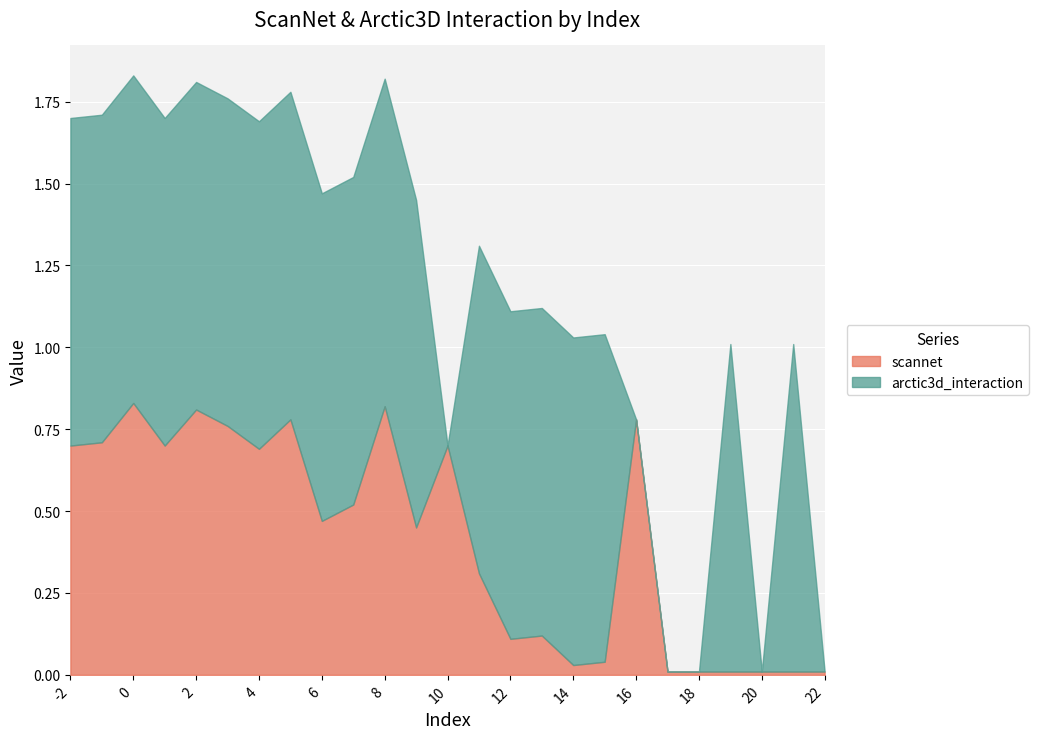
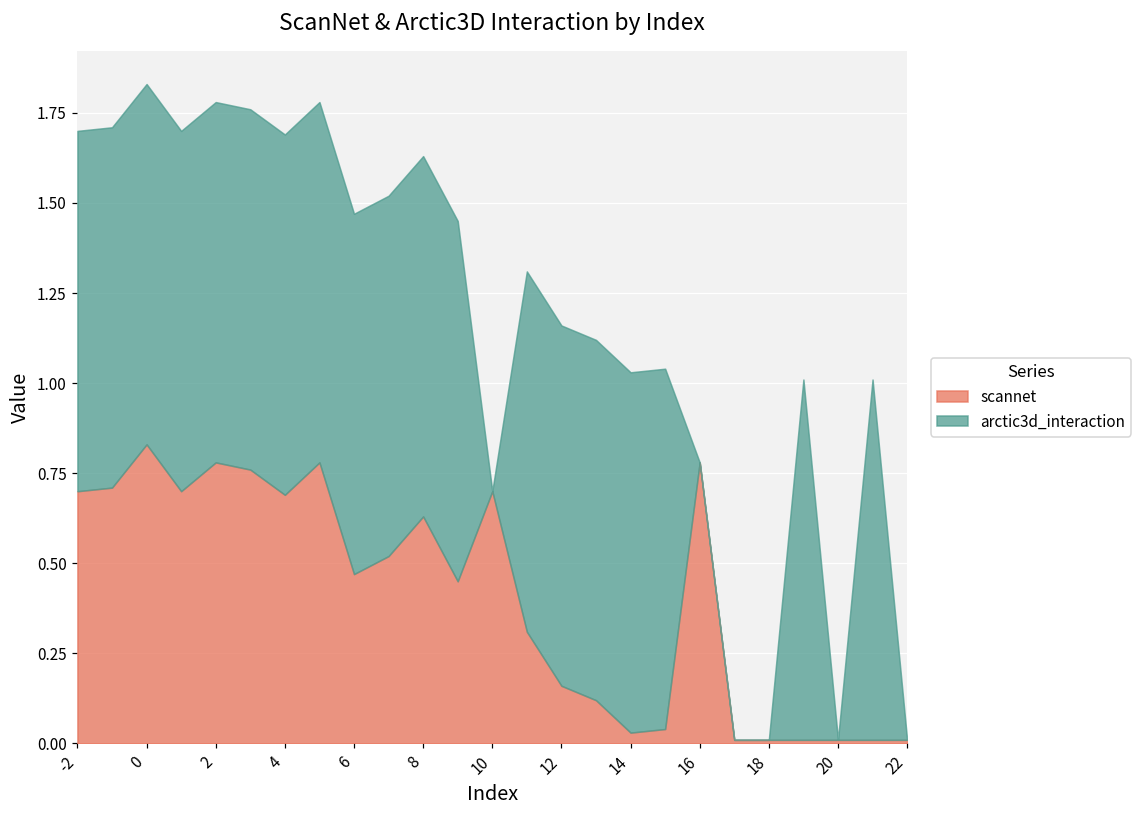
  {
    "scannet": {
      "-2": 0.70,
      "0": 0.83,
-     "2": 0.81,
+     "2": 0.78,
      "4": 0.69,
      "6": 0.47,
-     "8": 0.82,
-     "12": 0.11,
+     "8": 0.63,
+     "12": 0.16,
      "14": 0.03
    },
    "arctic3d_interaction": {
      "-2": 1.00,
      "0": 1.00,
      "2": 1.00,
      "4": 1.00,
      "6": 1.00,
      "8": 1.00,
      "12": 1.00,
      "14": 1.00
    }
  }
